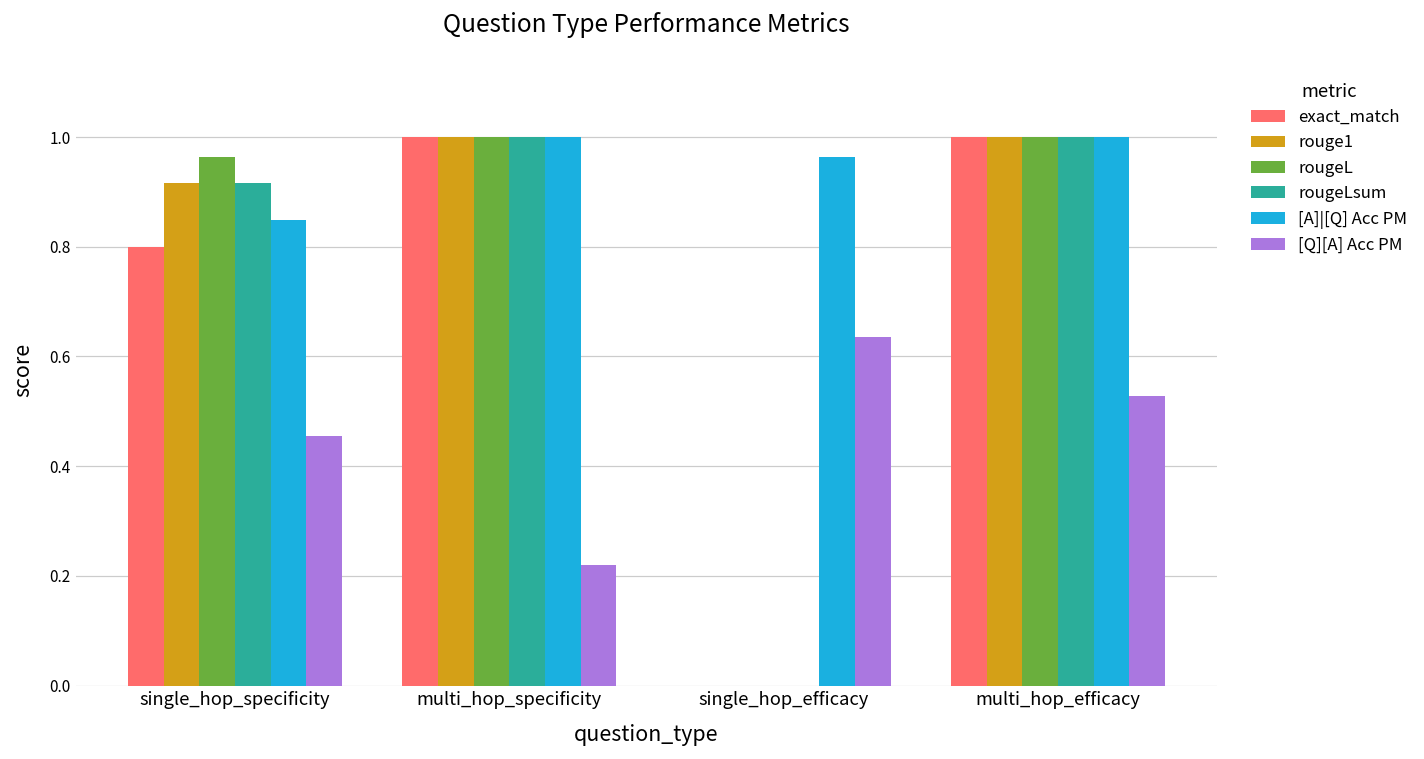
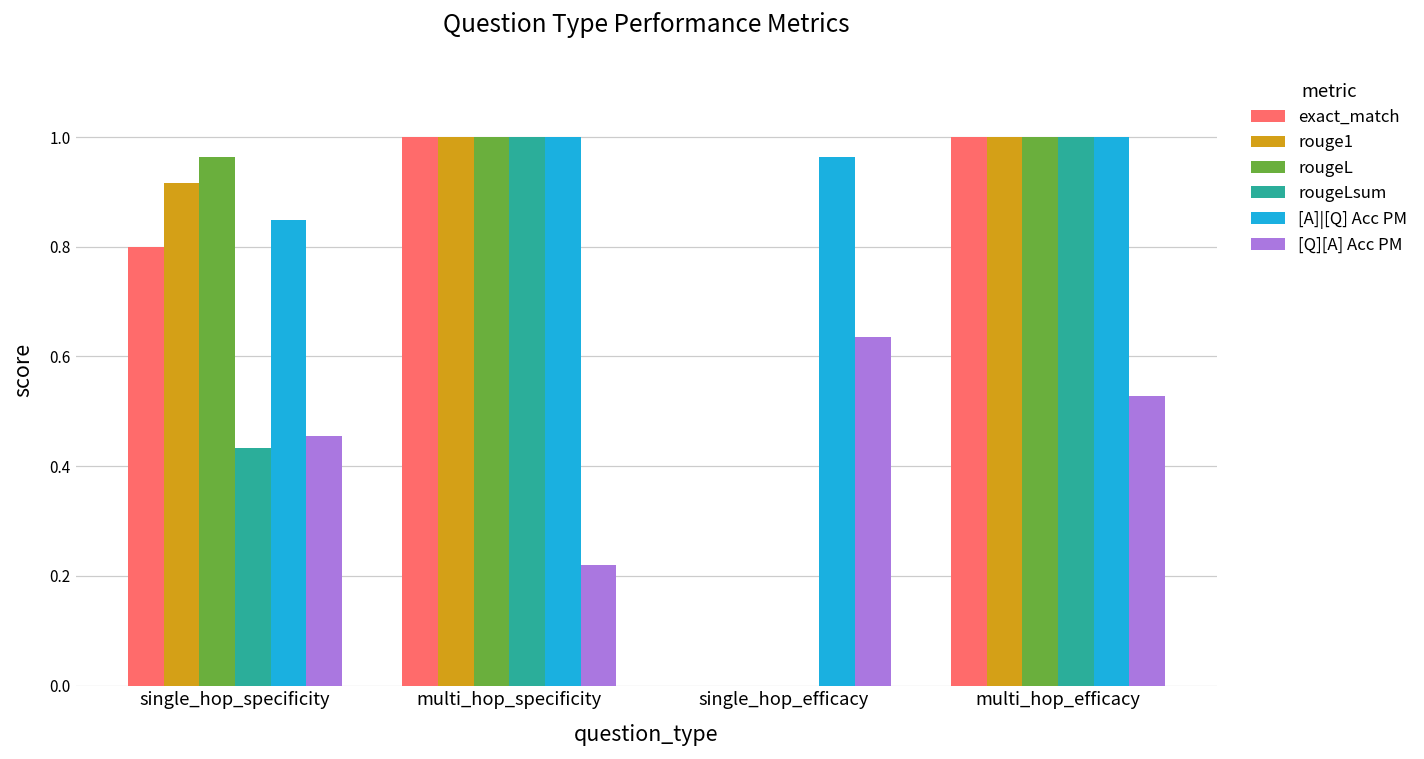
  {
    "exact_match": {
      "single_hop_specificity": 0.80,
      "multi_hop_specificity": 1.00,
      "single_hop_efficacy": 0.00,
      "multi_hop_efficacy": 1.00
    },
    "rouge1": {
      "single_hop_specificity": 0.92,
      "multi_hop_specificity": 1.00,
      "single_hop_efficacy": 0.00,
      "multi_hop_efficacy": 1.00
    },
    "rougeL": {
      "single_hop_specificity": 0.96,
      "multi_hop_specificity": 1.00,
      "single_hop_efficacy": 0.00,
      "multi_hop_efficacy": 1.00
    },
    "rougeLsum": {
-     "single_hop_specificity": 0.92,
+     "single_hop_specificity": 0.43,
      "multi_hop_specificity": 1.00,
      "single_hop_efficacy": 0.00,
      "multi_hop_efficacy": 1.00
    },
    "[A]|[Q] Acc PM": {
      "single_hop_specificity": 0.85,
      "multi_hop_specificity": 1.00,
      "single_hop_efficacy": 0.96,
      "multi_hop_efficacy": 1.00
    },
    "[Q][A] Acc PM": {
      "single_hop_specificity": 0.45,
      "multi_hop_specificity": 0.22,
      "single_hop_efficacy": 0.64,
      "multi_hop_efficacy": 0.53
    }
  }
